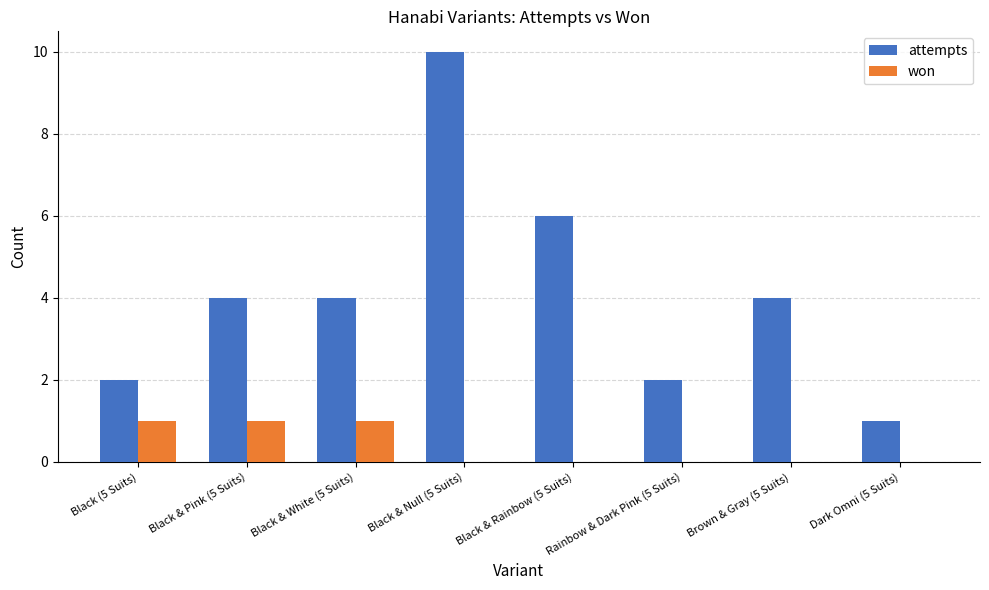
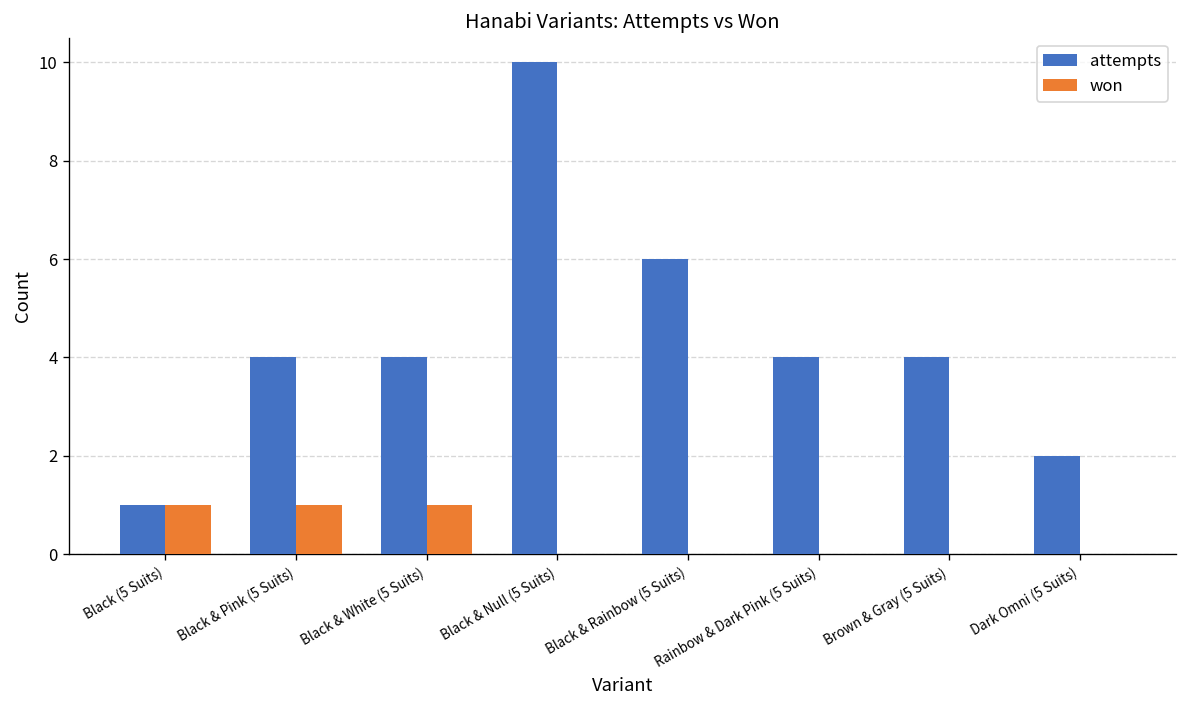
  {
    "attempts": {
-     "Black (5 Suits)": 2,
+     "Black (5 Suits)": 1,
      "Black & Pink (5 Suits)": 4,
      "Black & White (5 Suits)": 4,
      "Black & Null (5 Suits)": 10,
      "Black & Rainbow (5 Suits)": 6,
-     "Rainbow & Dark Pink (5 Suits)": 2,
+     "Rainbow & Dark Pink (5 Suits)": 4,
      "Brown & Gray (5 Suits)": 4,
-     "Dark Omni (5 Suits)": 1
+     "Dark Omni (5 Suits)": 2
    },
    "won": {
      "Black (5 Suits)": 1,
      "Black & Pink (5 Suits)": 1,
      "Black & White (5 Suits)": 1,
      "Black & Null (5 Suits)": 0,
      "Black & Rainbow (5 Suits)": 0,
      "Rainbow & Dark Pink (5 Suits)": 0,
      "Brown & Gray (5 Suits)": 0,
      "Dark Omni (5 Suits)": 0
    }
  }
